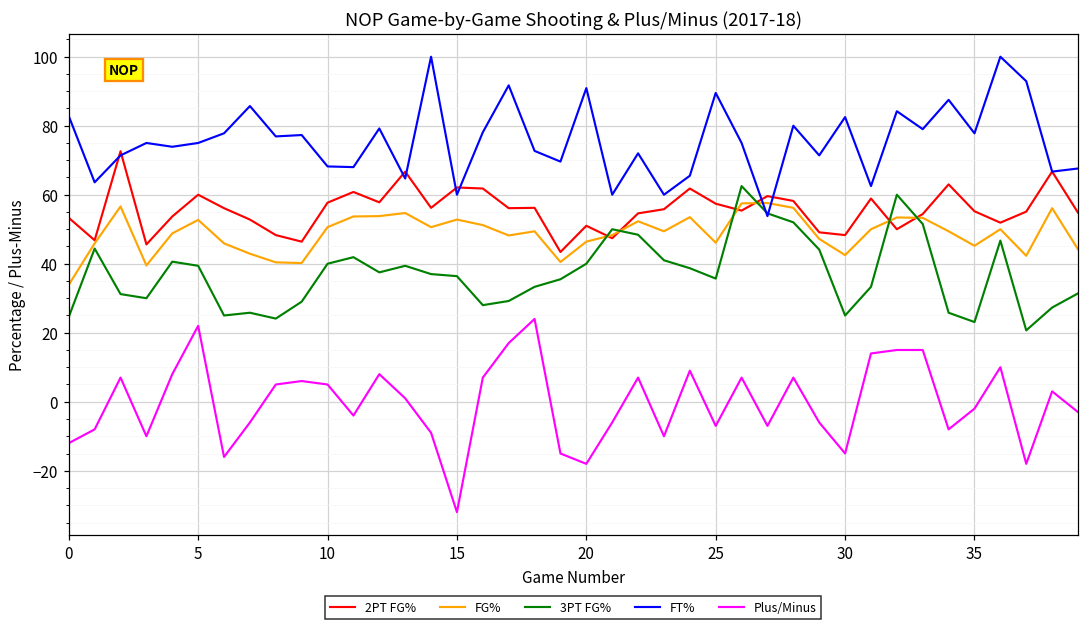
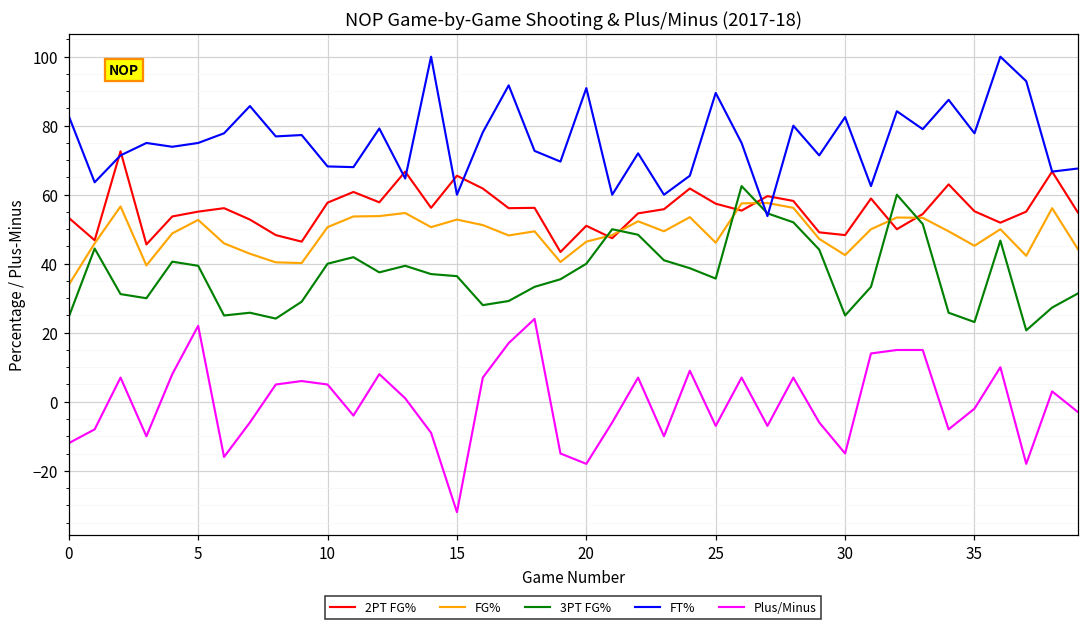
  {
    "2PT FG%": {
      "0": 53,
-     "5": 60,
+     "5": 55,
      "10": 58,
-     "15": 62,
+     "15": 66,
      "20": 51,
      "25": 57,
      "30": 48,
      "35": 55
    },
    "FG%": {
      "0": 34,
      "5": 53,
      "10": 51,
      "15": 53,
      "20": 46,
      "25": 46,
      "30": 43,
      "35": 45
    },
    "3PT FG%": {
      "0": 25,
      "5": 39,
      "10": 40,
      "15": 36,
      "20": 40,
      "25": 36,
      "30": 25,
      "35": 23
    },
    "FT%": {
      "0": 83,
      "5": 75,
      "10": 68,
      "15": 60,
      "20": 91,
      "25": 90,
      "30": 83,
      "35": 78
    },
    "Plus/Minus": {
      "0": -12,
      "5": 22,
      "10": 5,
      "15": -32,
      "20": -18,
      "25": -7,
      "30": -15,
      "35": -2
    }
  }
